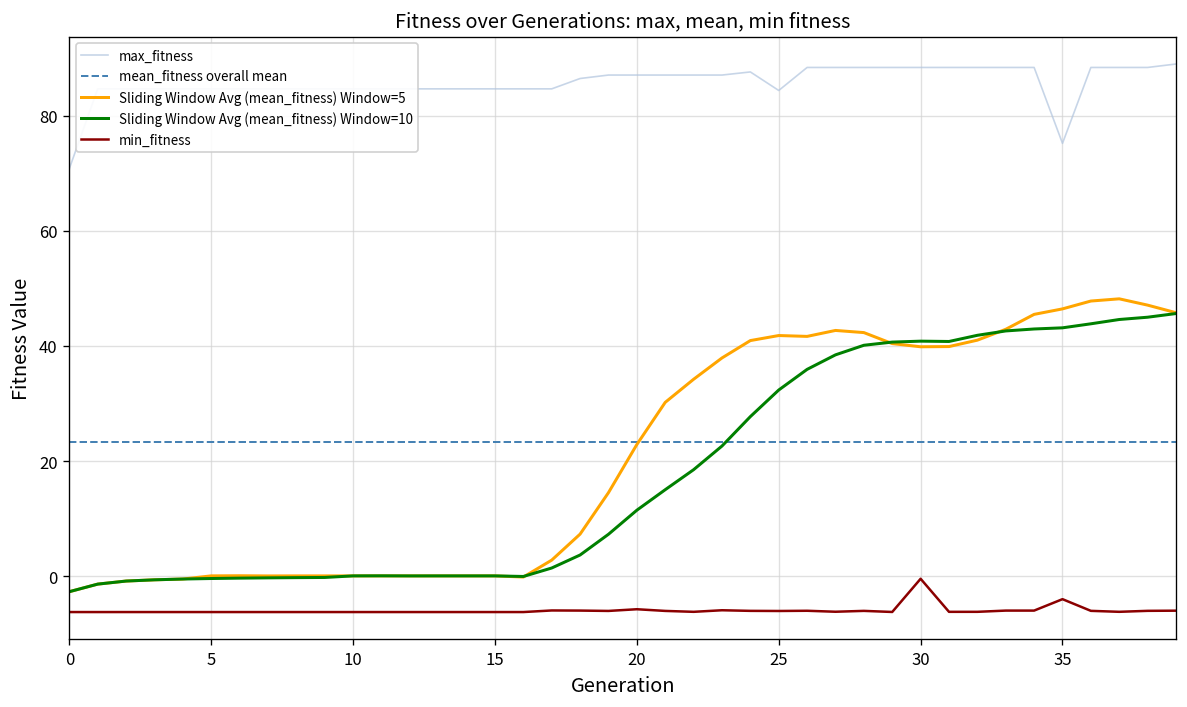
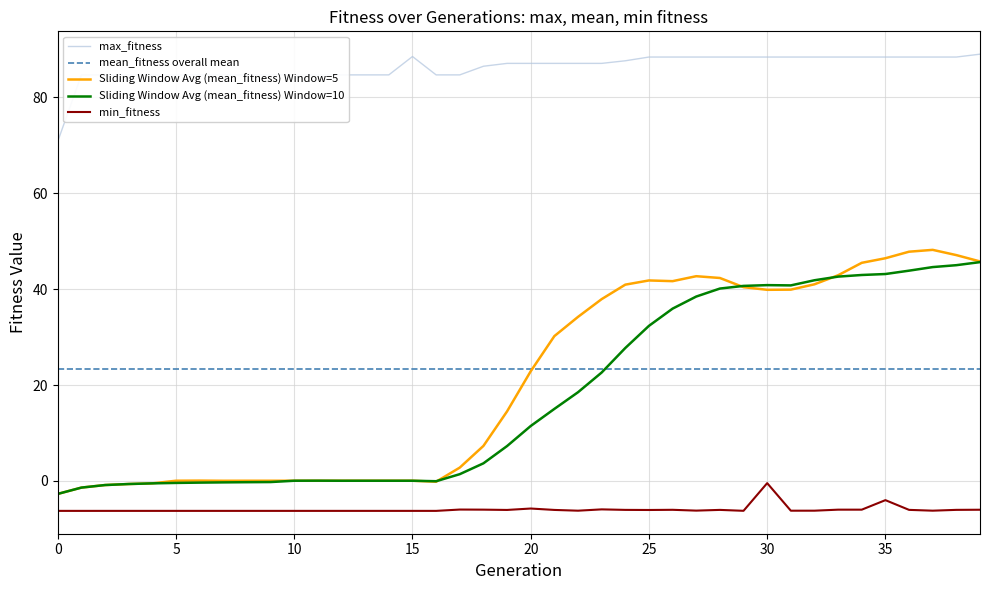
  {
    "max_fitness": {
      "0": 71,
-     "15": 85,
+     "15": 89,
      "20": 87,
-     "25": 84,
+     "25": 88,
      "30": 88,
-     "35": 75
+     "35": 88
    },
    "Sliding Window Avg (mean_fitness) Window=5": {
      "20": 23,
      "25": 42,
      "30": 40,
      "35": 46
    },
    "Sliding Window Avg (mean_fitness) Window=10": {
      "20": 11,
      "25": 32,
      "30": 41,
      "35": 43
    },
    "min_fitness": {
      "0": -6,
      "5": -6,
      "10": -6,
      "15": -6,
      "20": -6,
      "25": -6,
      "30": 0,
      "35": -4
    }
  }
